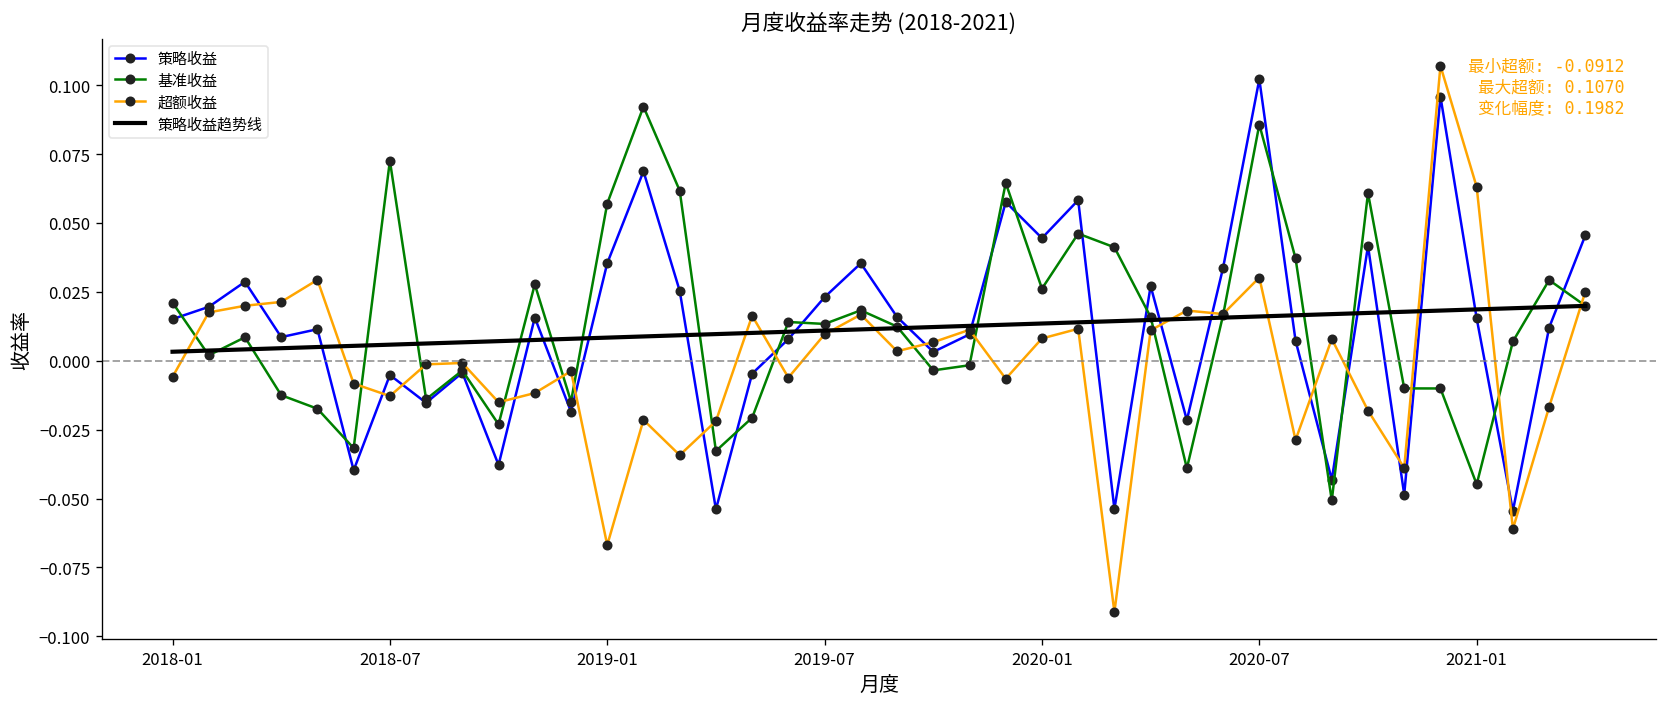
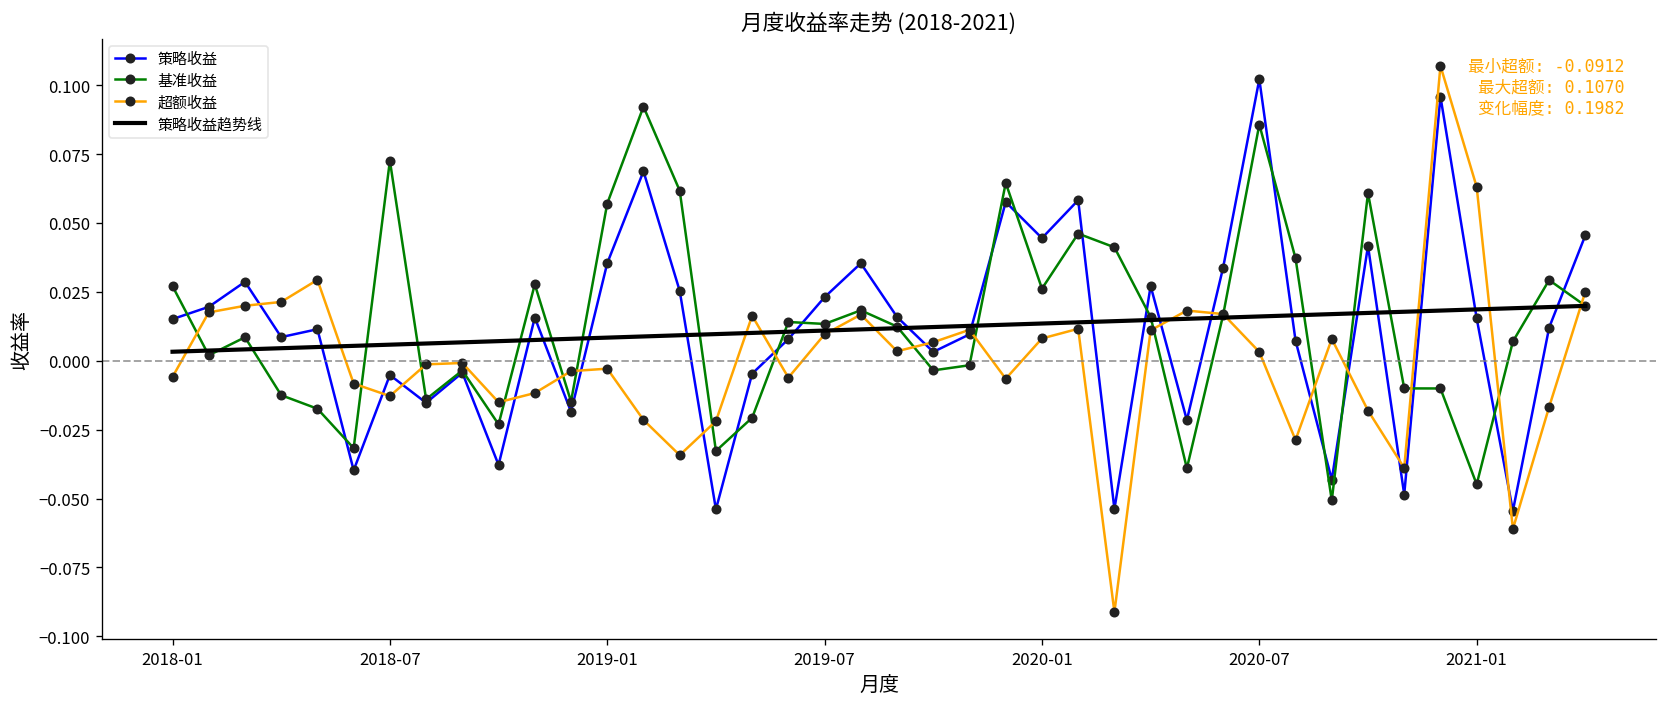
  {
    "策略收益": {
      "2018-01": 0.015,
      "2018-07": -0.005,
      "2019-01": 0.035,
      "2019-07": 0.023,
      "2020-01": 0.044,
      "2020-07": 0.102,
      "2021-01": 0.015
    },
    "基准收益": {
-     "2018-01": 0.021,
+     "2018-01": 0.027,
      "2018-07": 0.073,
      "2019-01": 0.057,
      "2019-07": 0.013,
      "2020-01": 0.026,
      "2020-07": 0.086,
      "2021-01": -0.045
    },
    "超额收益": {
      "2018-01": -0.006,
      "2018-07": -0.013,
-     "2019-01": -0.067,
+     "2019-01": -0.003,
      "2019-07": 0.010,
      "2020-01": 0.008,
-     "2020-07": 0.030,
+     "2020-07": 0.003,
      "2021-01": 0.063
    },
    "策略收益趋势线": {
      "2018-01": 0.003,
      "2018-07": 0.006,
      "2019-01": 0.008,
      "2019-07": 0.011,
      "2020-01": 0.014,
      "2020-07": 0.016,
      "2021-01": 0.019
    }
  }
